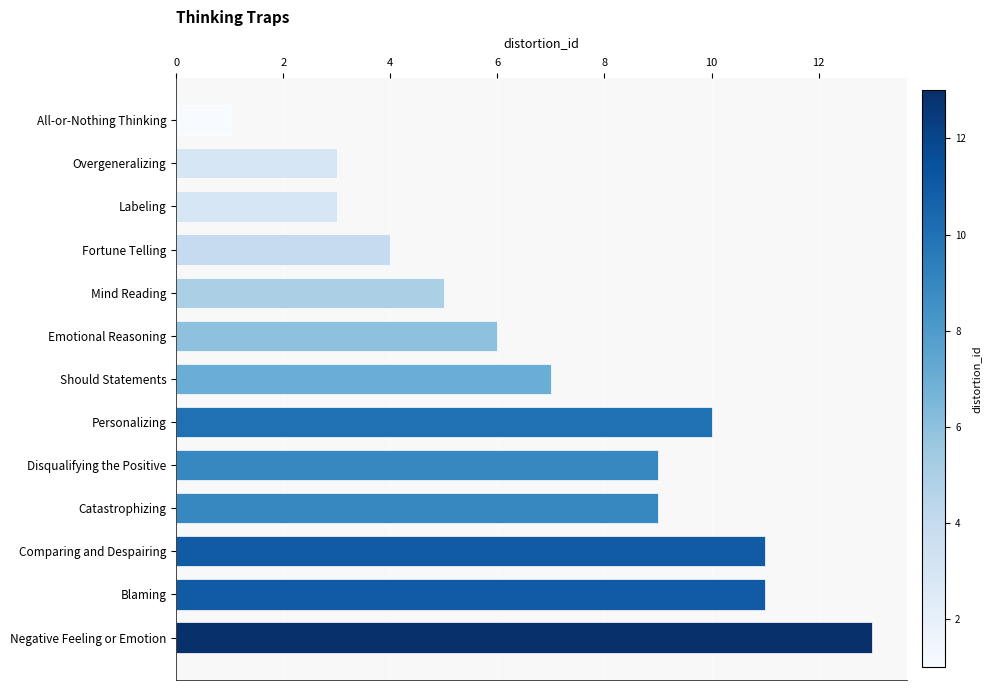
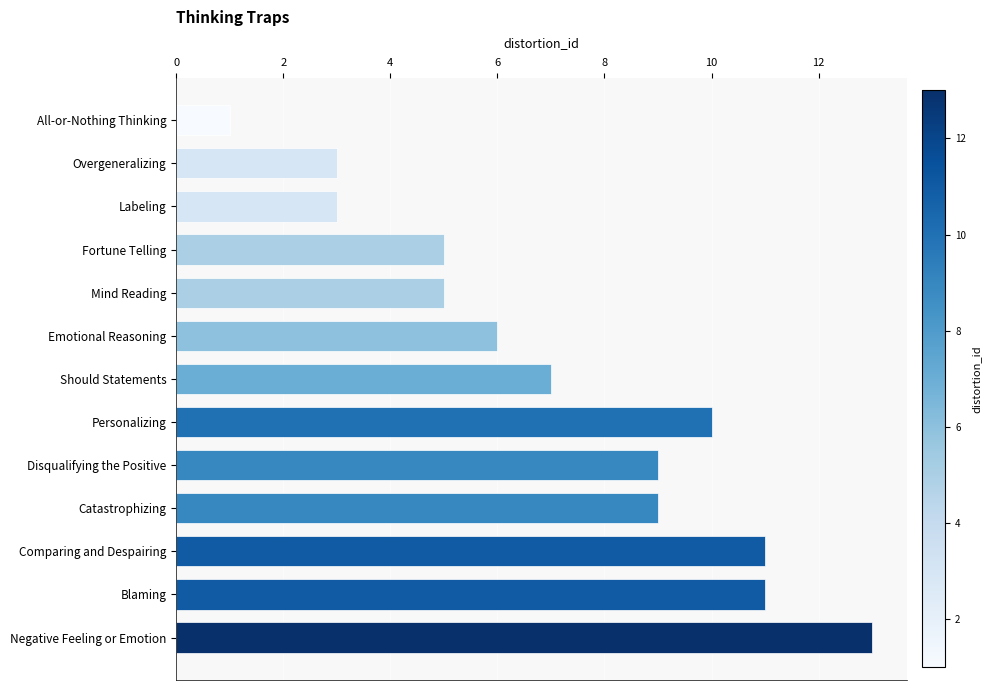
  {
    "All-or-Nothing Thinking": 1,
    "Overgeneralizing": 3,
    "Labeling": 3,
-   "Fortune Telling": 4,
+   "Fortune Telling": 5,
    "Mind Reading": 5,
    "Emotional Reasoning": 6,
    "Should Statements": 7,
    "Personalizing": 10,
    "Disqualifying the Positive": 9,
    "Catastrophizing": 9,
    "Comparing and Despairing": 11,
    "Blaming": 11,
    "Negative Feeling or Emotion": 13
  }
